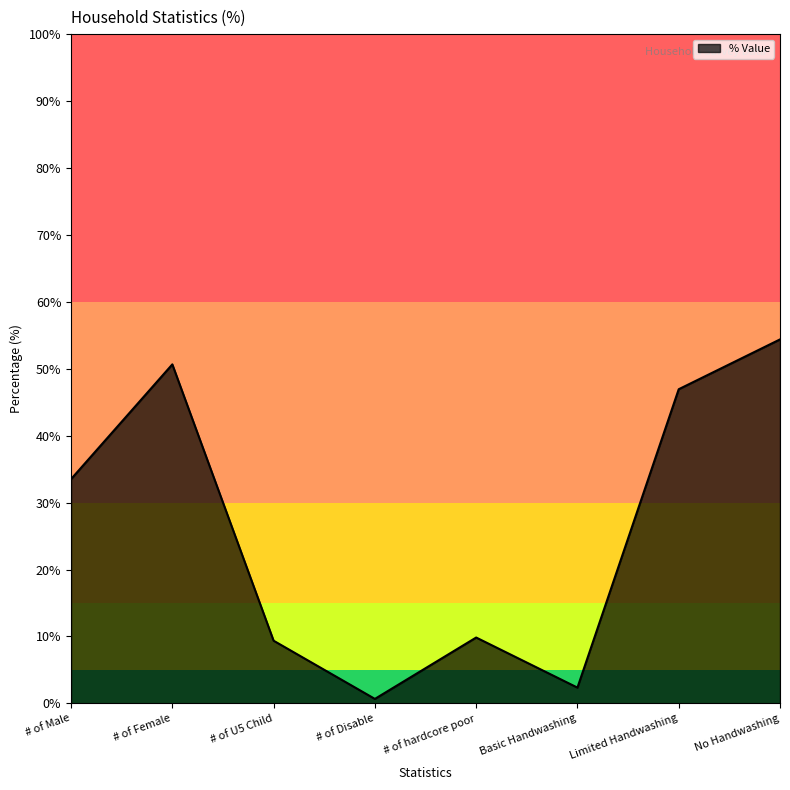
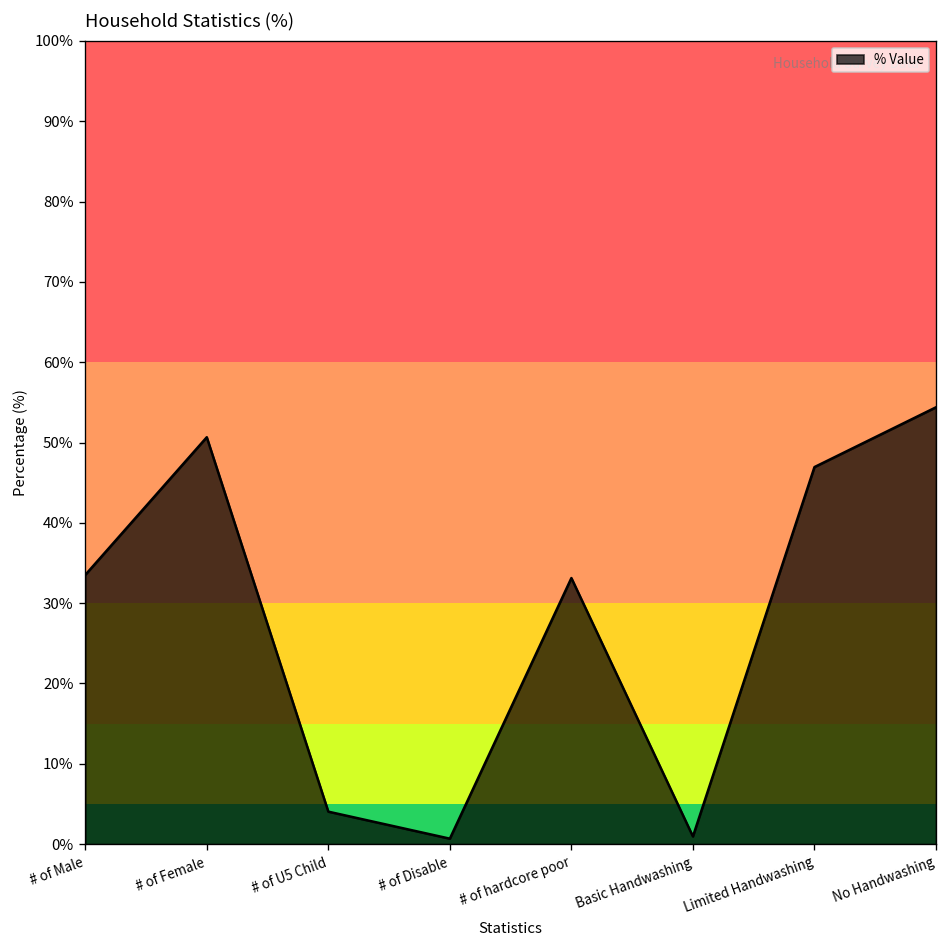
  {
    "# of Male": "34%",
    "# of Female": "51%",
-   "# of U5 Child": "9%",
+   "# of U5 Child": "4%",
    "# of Disable": "1%",
-   "# of hardcore poor": "10%",
-   "Basic Handwashing": "2%",
+   "# of hardcore poor": "33%",
+   "Basic Handwashing": "1%",
    "Limited Handwashing": "47%",
    "No Handwashing": "54%"
  }
